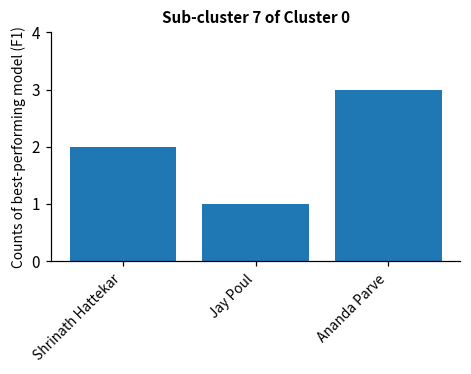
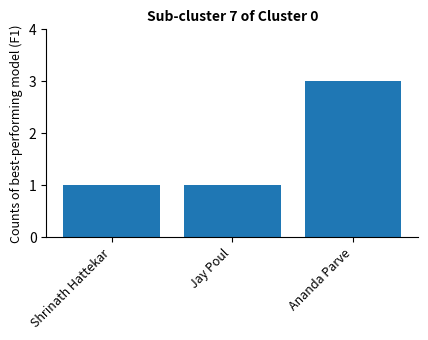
  {
-   "Shrinath Hattekar": 2,
+   "Shrinath Hattekar": 1,
    "Jay Poul": 1,
    "Ananda Parve": 3
  }
